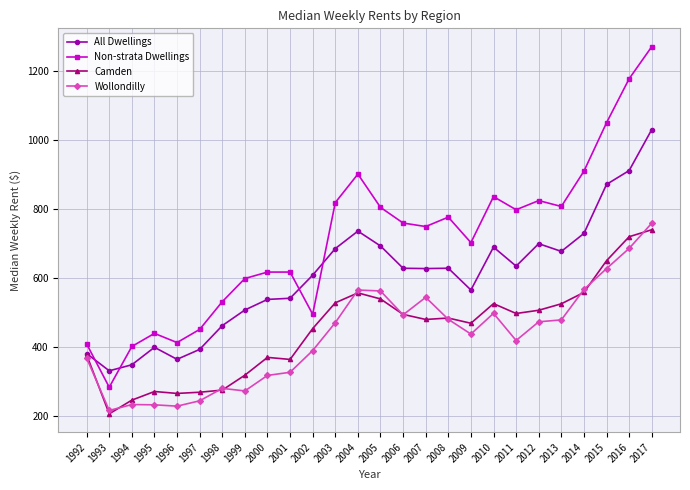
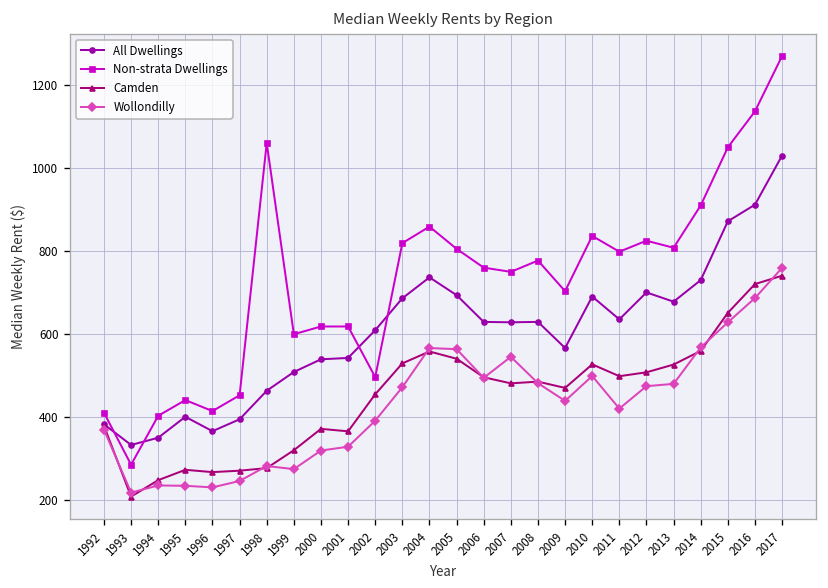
  {
    "Non-strata Dwellings": {
      "1992": 410,
      "1993": 280,
      "1994": 400,
      "1995": 440,
      "1996": 410,
      "1997": 450,
-     "1998": 530,
+     "1998": 1060,
      "1999": 600,
      "2000": 620,
      "2001": 620,
      "2002": 500,
      "2003": 820,
-     "2004": 900,
+     "2004": 860,
      "2005": 800,
      "2006": 760,
      "2007": 750,
      "2008": 780,
      "2009": 700,
      "2010": 840,
      "2011": 800,
      "2012": 820,
      "2013": 810,
      "2014": 910,
      "2015": 1050,
-     "2016": 1180,
+     "2016": 1140,
      "2017": 1270
    },
    "Wollondilly": {
      "1992": 370,
      "1993": 220,
      "1994": 230,
      "1995": 230,
      "1996": 230,
      "1997": 240,
      "1999": 270,
      "2000": 320,
      "2001": 330,
      "2002": 390,
      "2003": 470,
      "2004": 570,
      "2005": 560,
      "2007": 540,
      "2009": 440,
      "2010": 500,
      "2011": 420,
      "2012": 470,
      "2013": 480,
      "2014": 570,
      "2015": 630,
      "2016": 690,
      "2017": 760
    }
  }
